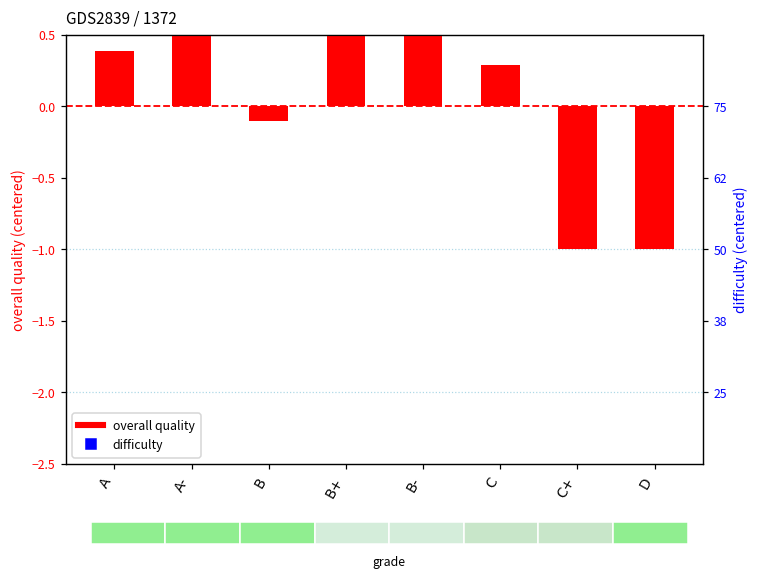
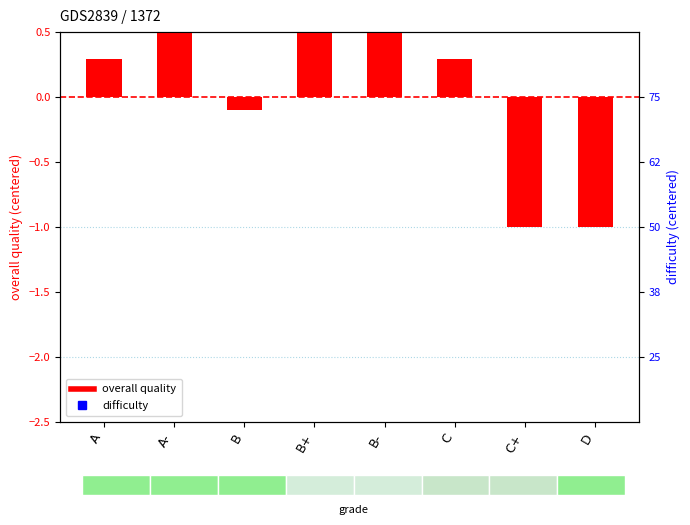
  {
    "GDS2839 / 1372": {
      "overall quality": {
-       "A": 0.39,
+       "A": 0.29,
        "B": -0.10,
        "B-": 0.50,
        "C": 0.29,
        "C+": -1.00,
        "D": -1.00
      }
    }
  }
